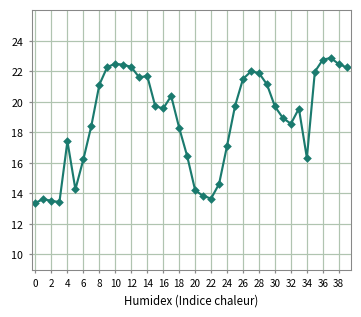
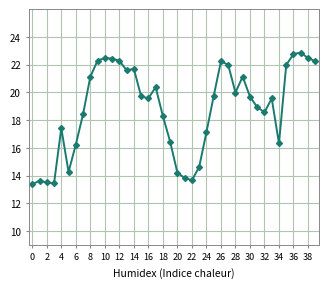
  {
    "0": 13.4,
    "2": 13.5,
    "4": 17.4,
    "6": 16.2,
    "8": 21.1,
    "10": 22.5,
    "12": 22.3,
    "14": 21.7,
    "16": 19.6,
    "18": 18.3,
    "20": 14.2,
    "22": 13.7,
    "24": 17.1,
-   "26": 21.5,
-   "28": 21.9,
+   "26": 22.2,
+   "28": 20.0,
    "30": 19.7,
    "32": 18.6,
    "34": 16.3,
    "36": 22.8,
    "38": 22.5
  }
